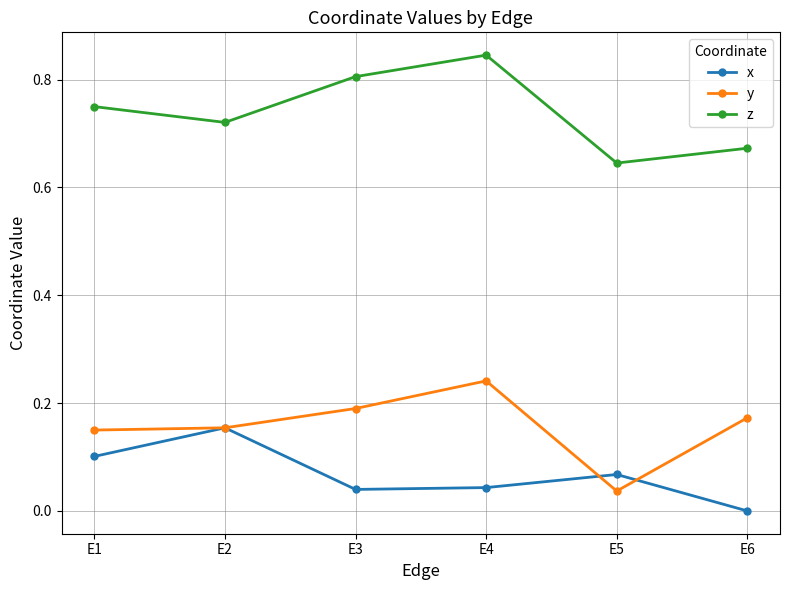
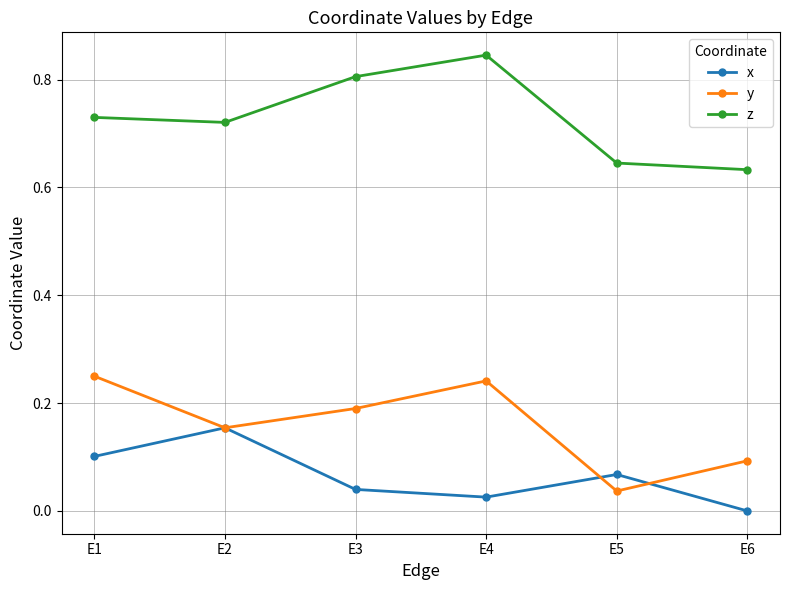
  {
    "x": {
      "E1": 0.10,
      "E3": 0.04,
-     "E4": 0.04,
+     "E4": 0.03,
      "E5": 0.07,
      "E6": 0.00
    },
    "y": {
-     "E1": 0.15,
+     "E1": 0.25,
      "E3": 0.19,
      "E4": 0.24,
      "E5": 0.04,
-     "E6": 0.17
+     "E6": 0.09
    },
    "z": {
-     "E1": 0.75,
+     "E1": 0.73,
      "E2": 0.72,
      "E3": 0.81,
      "E4": 0.85,
      "E5": 0.65,
-     "E6": 0.67
+     "E6": 0.63
    }
  }
